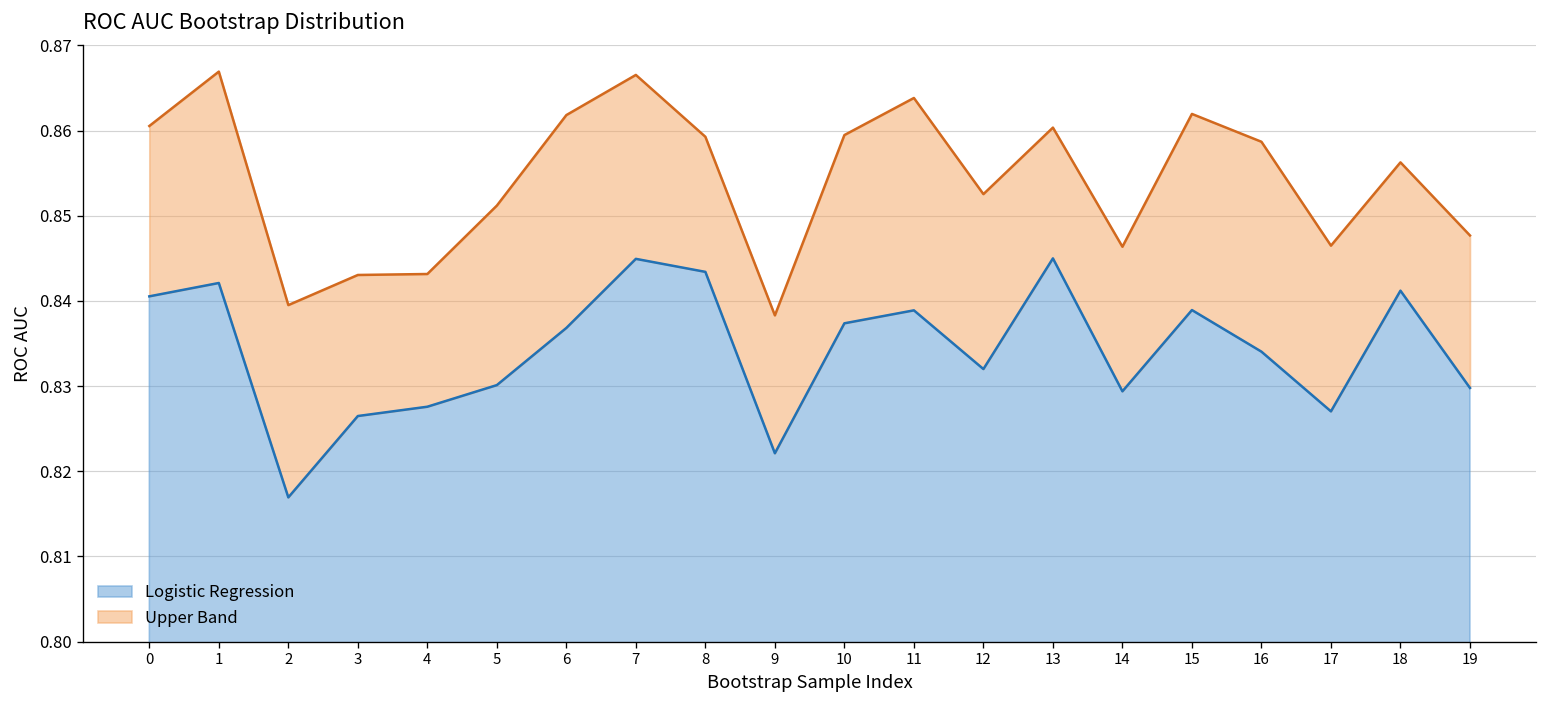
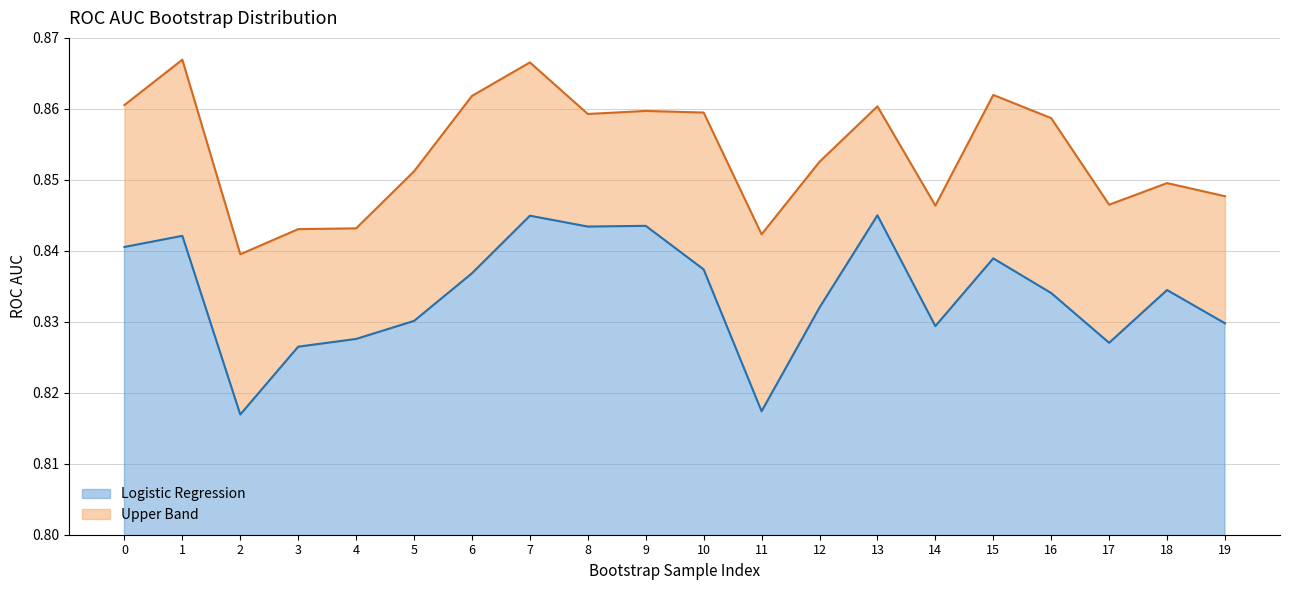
  {
    "Logistic Regression": {
      "0": 0.841,
      "1": 0.842,
      "2": 0.817,
      "3": 0.826,
      "4": 0.828,
      "5": 0.830,
      "6": 0.837,
      "7": 0.845,
      "8": 0.843,
-     "9": 0.822,
+     "9": 0.844,
      "10": 0.837,
-     "11": 0.839,
+     "11": 0.817,
      "12": 0.832,
      "13": 0.845,
      "14": 0.829,
      "15": 0.839,
      "16": 0.834,
      "17": 0.827,
-     "18": 0.841,
+     "18": 0.834,
      "19": 0.830
    },
    "Upper Band": {
      "0": 0.020,
      "1": 0.025,
      "2": 0.023,
      "3": 0.017,
      "4": 0.016,
      "5": 0.021,
      "6": 0.025,
      "7": 0.022,
      "8": 0.016,
      "9": 0.016,
      "10": 0.022,
      "11": 0.025,
      "12": 0.021,
      "13": 0.015,
      "14": 0.017,
      "15": 0.023,
      "16": 0.025,
      "17": 0.019,
      "18": 0.015,
      "19": 0.018
    }
  }
